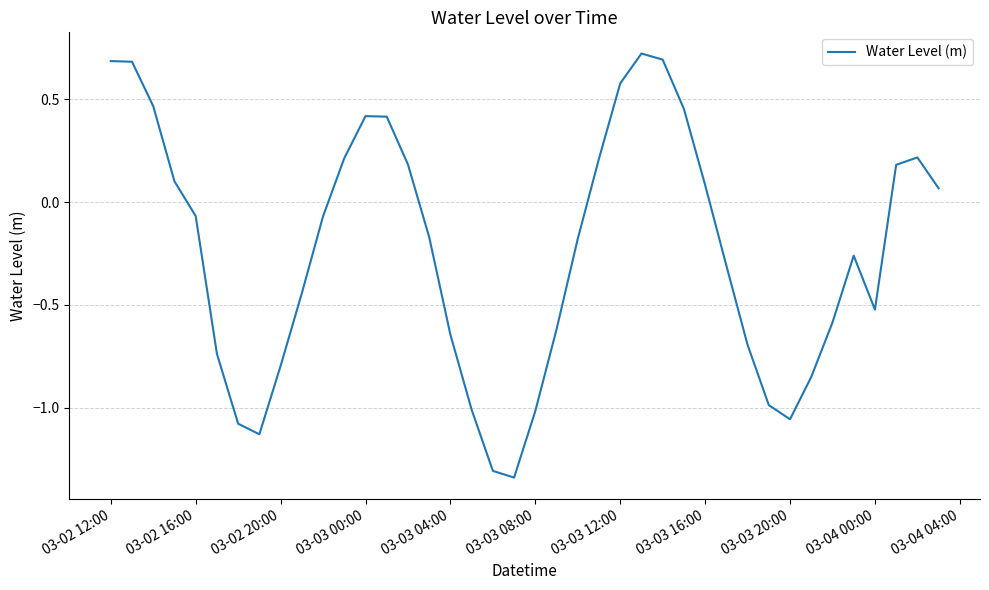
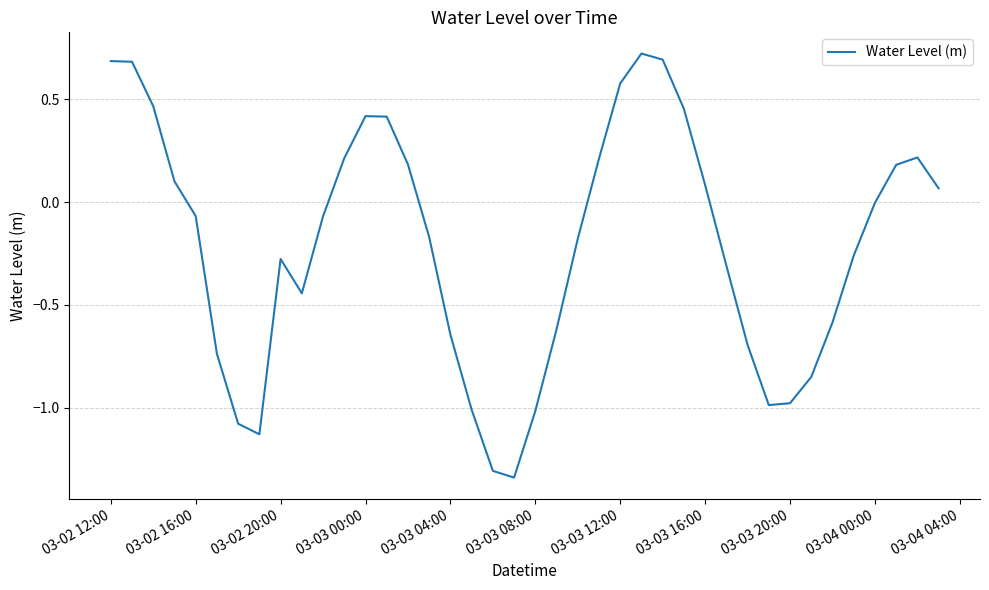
  {
    "03-02 12:00": 0.69,
    "03-02 16:00": -0.07,
-   "03-02 20:00": -0.80,
+   "03-02 20:00": -0.28,
    "03-03 00:00": 0.42,
    "03-03 04:00": -0.64,
    "03-03 08:00": -1.02,
    "03-03 12:00": 0.58,
    "03-03 16:00": 0.08,
-   "03-03 20:00": -1.06,
-   "03-04 00:00": -0.52
+   "03-03 20:00": -0.98,
+   "03-04 00:00": 0.00
  }
